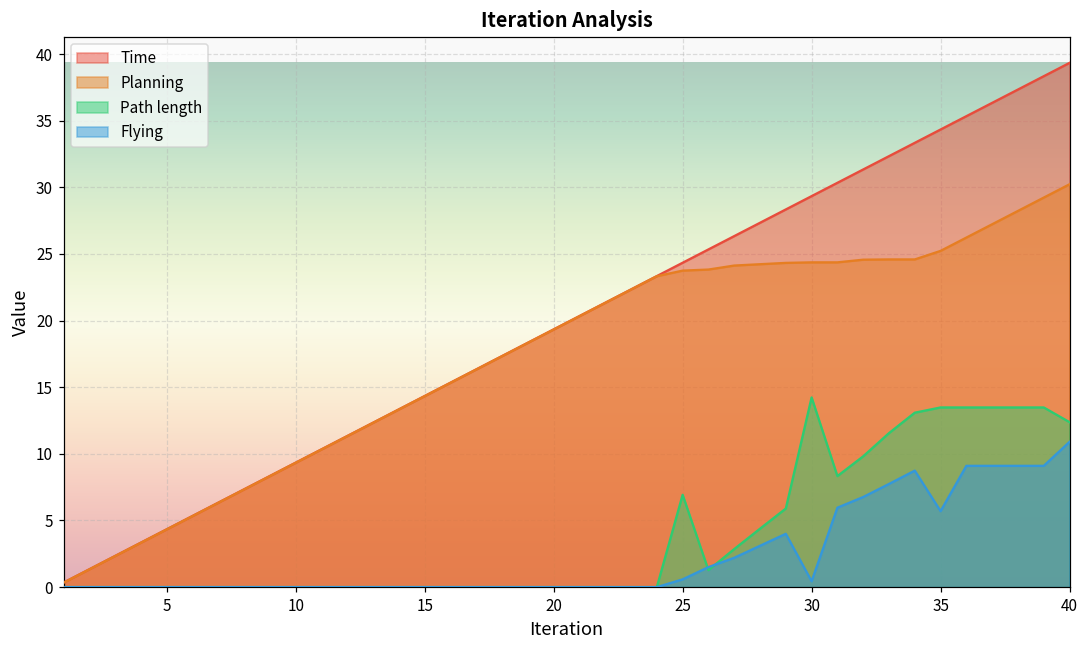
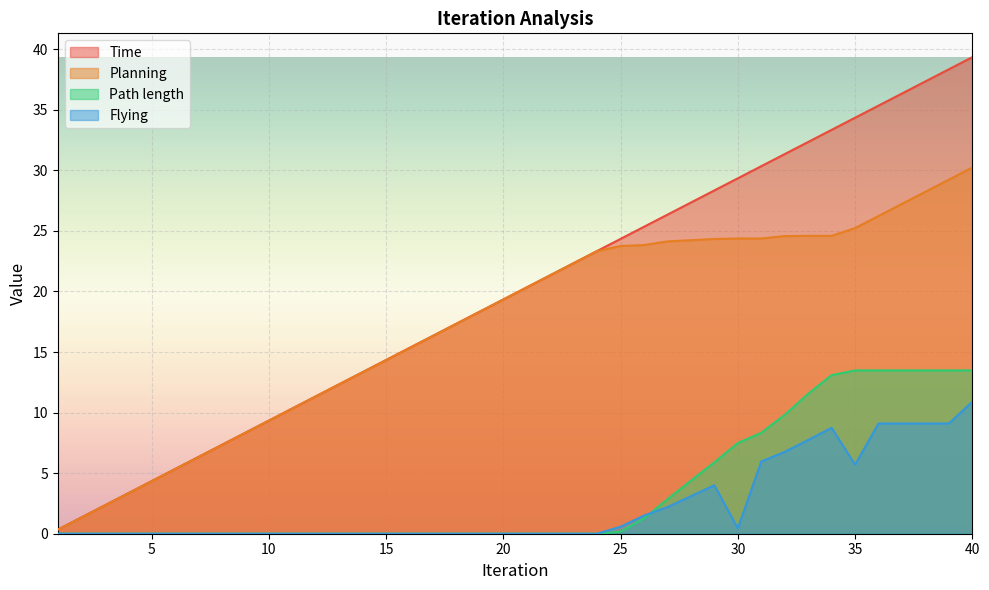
  {
    "Path length": {
-     "25": 6.9,
-     "30": 14.2,
+     "25": 0.2,
+     "30": 7.5,
      "35": 13.5,
-     "40": 12.4
+     "40": 13.5
    },
    "Flying": {
      "25": 0.6,
      "30": 0.4,
      "35": 5.7,
      "40": 10.9
    }
  }
